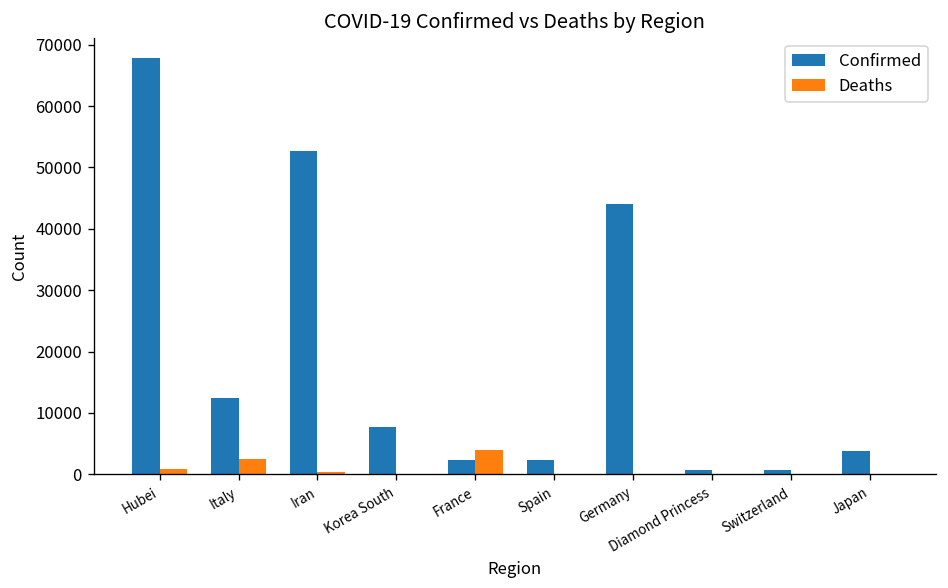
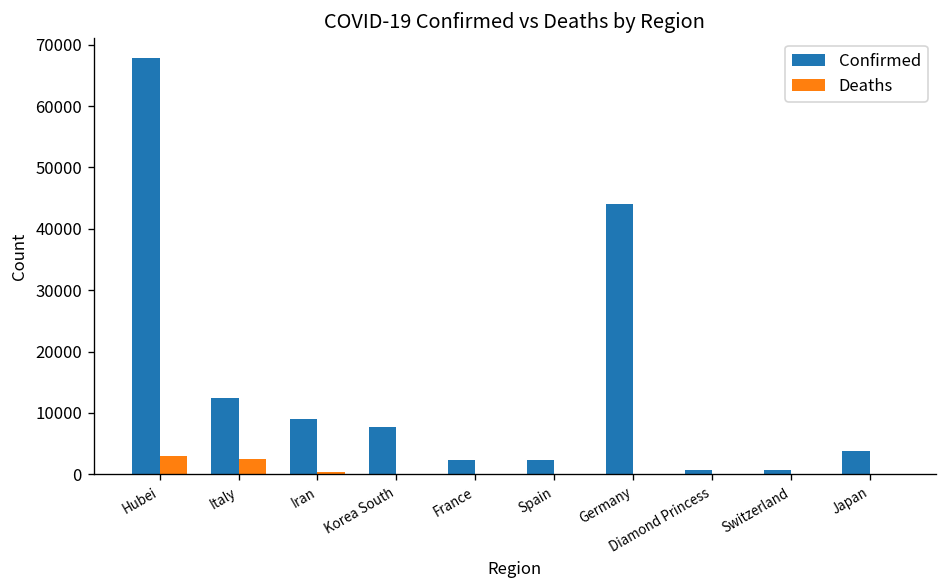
  {
    "Confirmed": {
      "Hubei": 68000,
      "Italy": 12000,
-     "Iran": 53000,
+     "Iran": 9000,
      "Korea South": 8000,
      "France": 2000,
      "Spain": 2000,
      "Germany": 44000,
      "Diamond Princess": 1000,
      "Switzerland": 1000,
      "Japan": 4000
    },
    "Deaths": {
-     "Hubei": 1000,
+     "Hubei": 3000,
      "Italy": 2000,
-     "France": 4000
+     "France": 0
    }
  }
